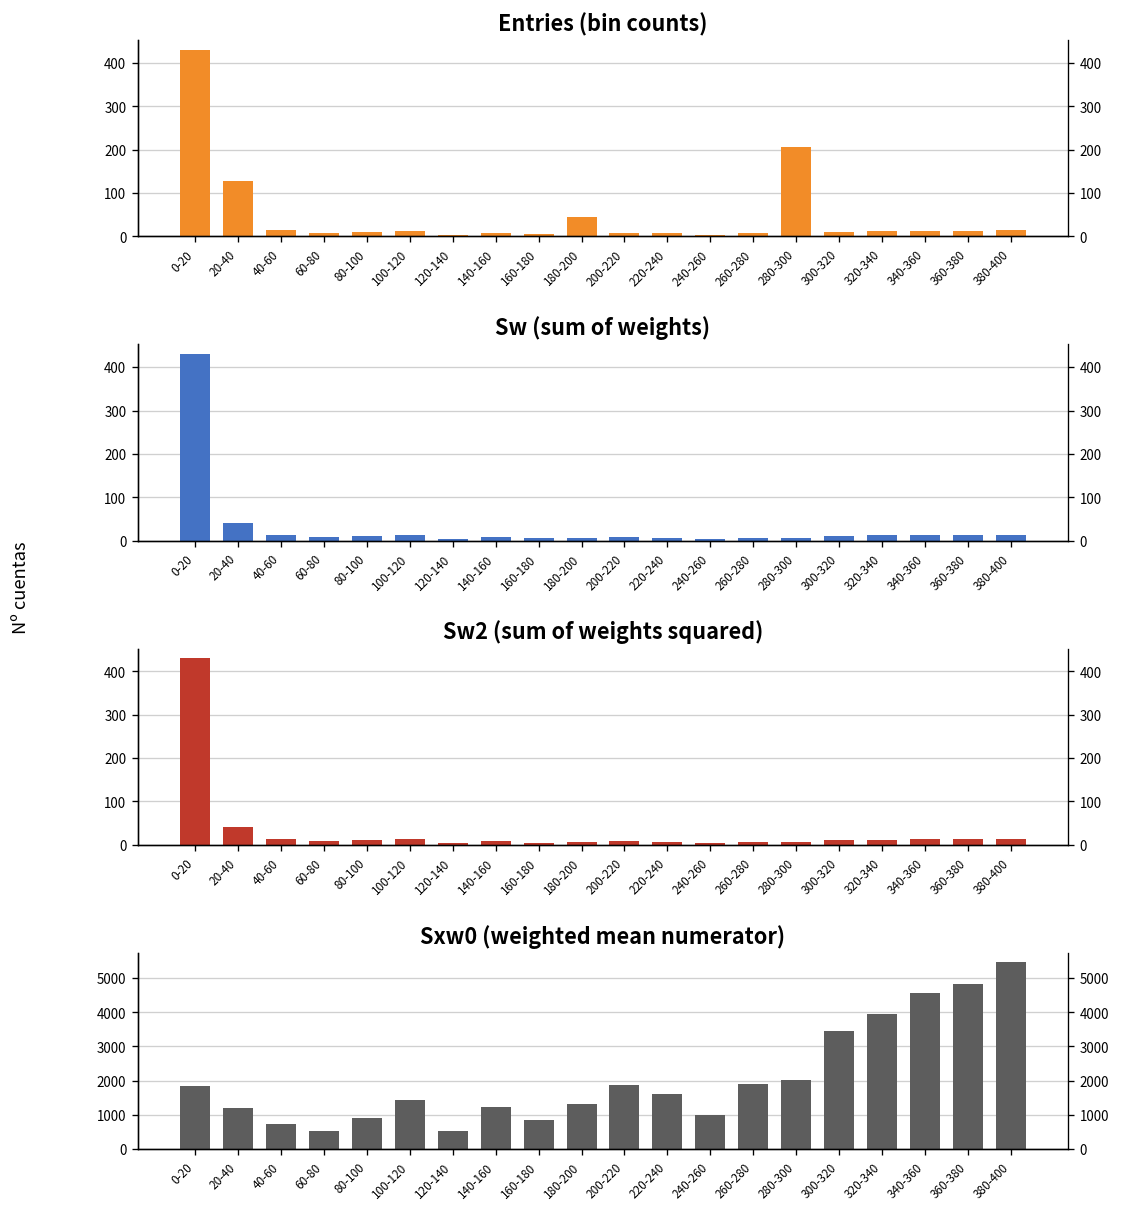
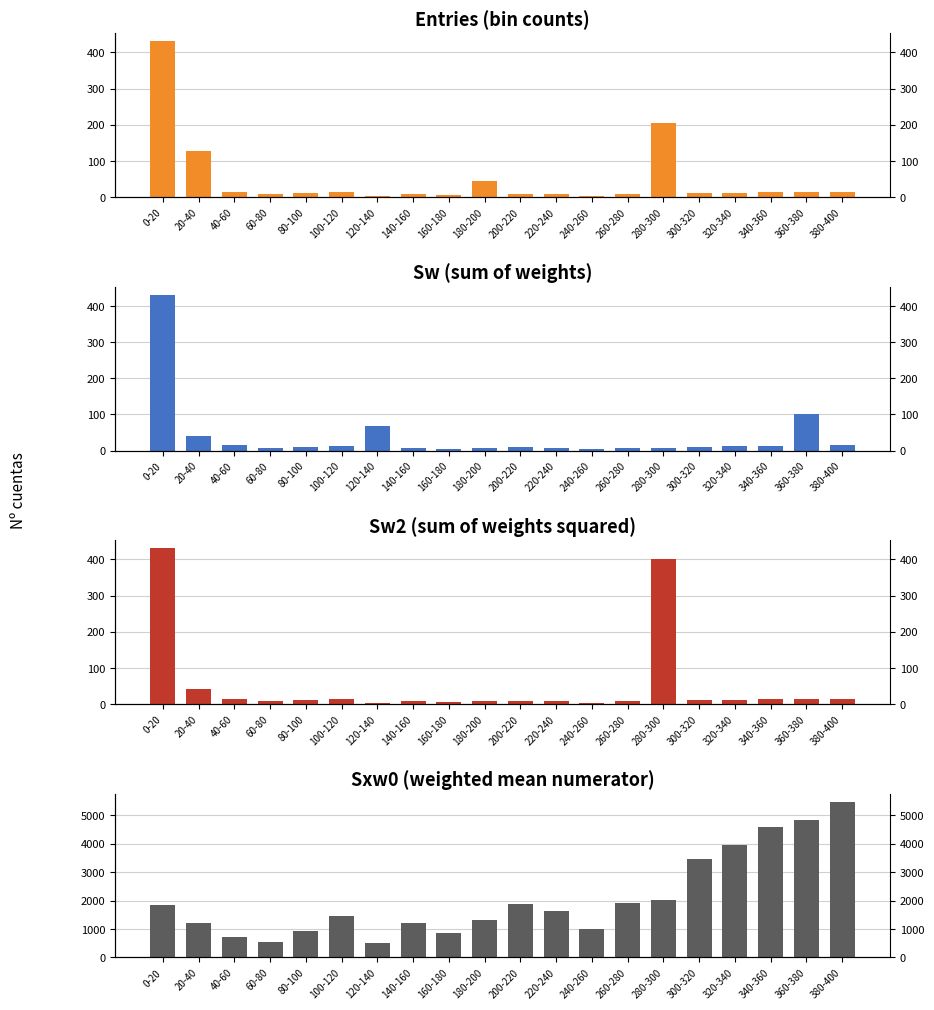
  {
    "Entries (bin counts)": {
      "0-20": 430,
      "20-40": 130,
      "40-60": 10,
      "60-80": 10,
      "80-100": 10,
      "100-120": 10,
      "140-160": 10,
      "180-200": 50,
      "200-220": 10,
      "220-240": 10,
      "260-280": 10,
      "280-300": 210,
      "300-320": 10,
      "320-340": 10,
      "340-360": 10,
      "360-380": 10,
      "380-400": 10
    },
    "Sw (sum of weights)": {
      "0-20": 430,
      "20-40": 40,
      "40-60": 10,
      "60-80": 10,
      "80-100": 10,
      "100-120": 10,
-     "120-140": 0,
+     "120-140": 70,
      "140-160": 10,
      "180-200": 10,
      "200-220": 10,
      "220-240": 10,
      "260-280": 10,
      "280-300": 10,
      "300-320": 10,
      "320-340": 10,
      "340-360": 10,
-     "360-380": 10,
+     "360-380": 100,
      "380-400": 10
    },
    "Sw2 (sum of weights squared)": {
      "0-20": 430,
      "20-40": 40,
      "40-60": 10,
      "60-80": 10,
      "80-100": 10,
      "100-120": 10,
      "140-160": 10,
      "180-200": 10,
      "200-220": 10,
      "220-240": 10,
      "260-280": 10,
-     "280-300": 10,
+     "280-300": 400,
      "300-320": 10,
      "320-340": 10,
      "340-360": 10,
      "360-380": 10,
      "380-400": 10
    },
    "Sxw0 (weighted mean numerator)": {
      "0-20": 1800,
      "20-40": 1200,
      "40-60": 700,
      "60-80": 500,
      "80-100": 900,
      "100-120": 1400,
      "120-140": 500,
      "140-160": 1200,
      "160-180": 900,
      "180-200": 1300,
      "200-220": 1900,
      "220-240": 1600,
      "240-260": 1000,
      "260-280": 1900,
      "280-300": 2000,
      "300-320": 3500,
      "320-340": 4000,
      "340-360": 4600,
      "360-380": 4800,
      "380-400": 5500
    }
  }
